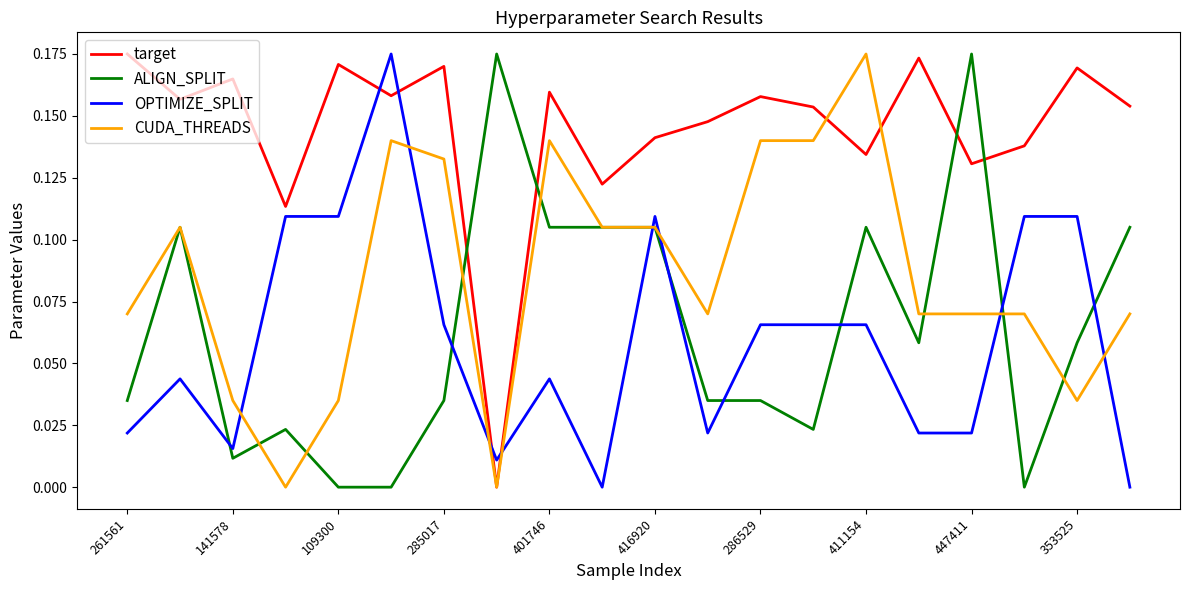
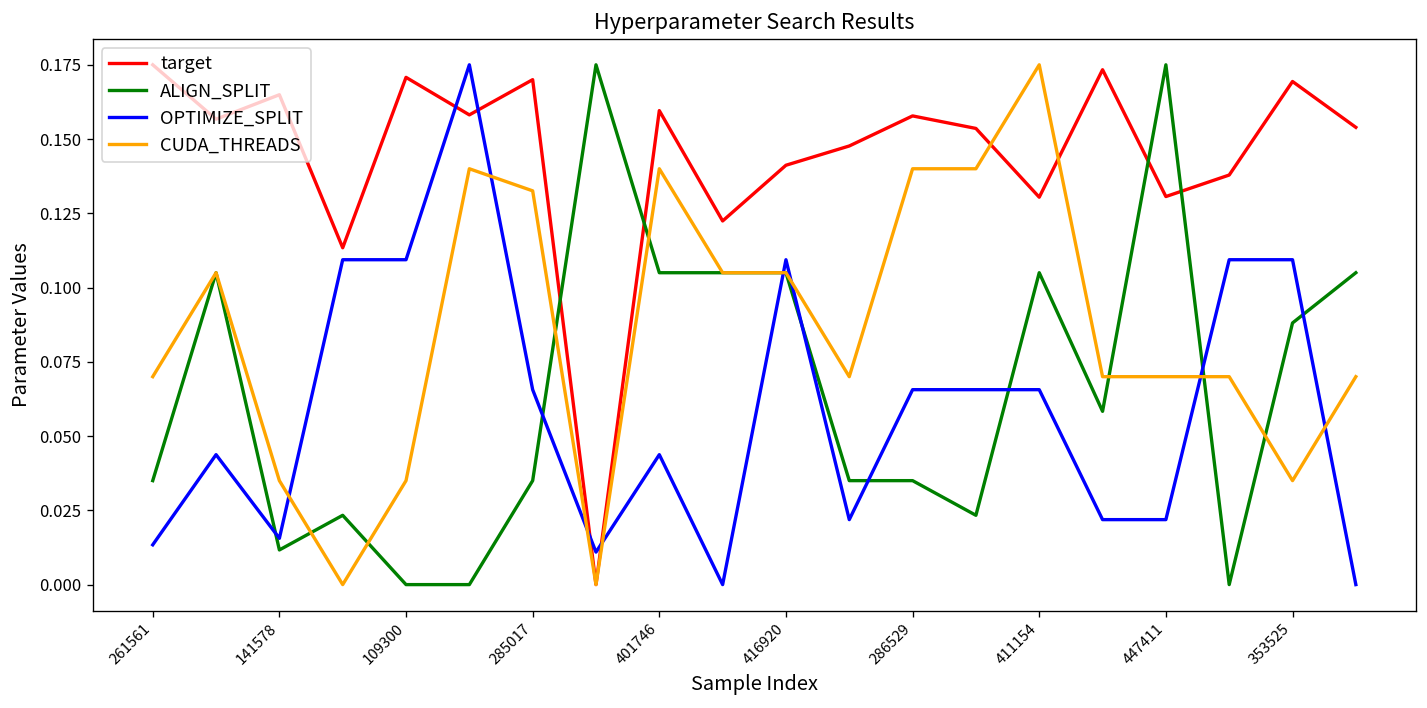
  {
    "target": {
      "109300": 0.171,
      "285017": 0.170,
      "401746": 0.160,
      "416920": 0.141,
      "286529": 0.158,
-     "411154": 0.134,
+     "411154": 0.130,
      "447411": 0.131,
      "353525": 0.169
    },
    "ALIGN_SPLIT": {
      "261561": 0.035,
      "141578": 0.012,
      "109300": 0.000,
      "285017": 0.035,
      "401746": 0.105,
      "286529": 0.035,
      "411154": 0.105,
      "447411": 0.175,
-     "353525": 0.058
+     "353525": 0.088
    },
    "OPTIMIZE_SPLIT": {
-     "261561": 0.022,
+     "261561": 0.013,
      "141578": 0.016,
      "109300": 0.109,
      "285017": 0.066,
      "401746": 0.044,
      "416920": 0.109,
      "286529": 0.066,
      "411154": 0.066,
      "447411": 0.022,
      "353525": 0.109
    },
    "CUDA_THREADS": {
      "261561": 0.070,
      "141578": 0.035,
      "109300": 0.035,
      "285017": 0.133,
      "401746": 0.140,
      "286529": 0.140,
      "411154": 0.175,
      "447411": 0.070,
      "353525": 0.035
    }
  }
